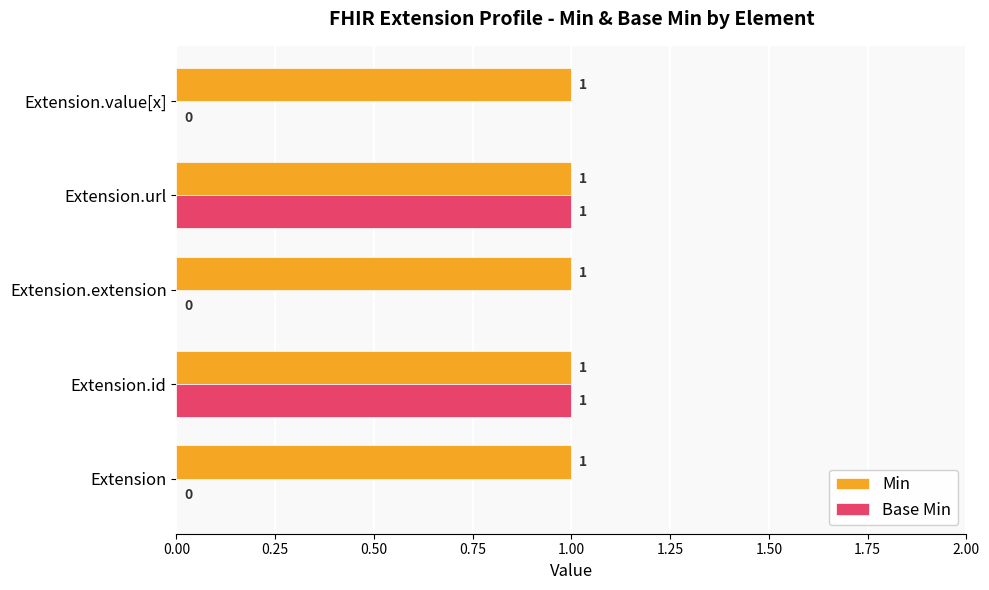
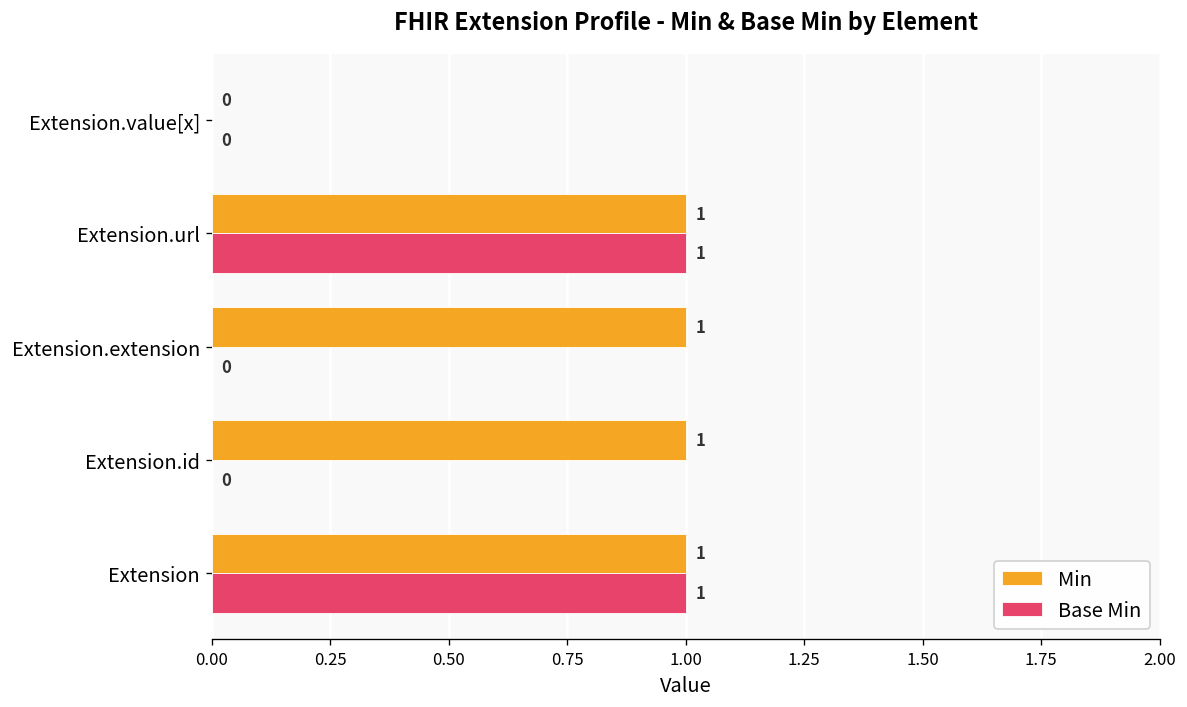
  {
    "Min": {
-     "Extension.value[x]": 1,
+     "Extension.value[x]": 0,
      "Extension.url": 1,
      "Extension.extension": 1,
      "Extension.id": 1,
      "Extension": 1
    },
    "Base Min": {
      "Extension.value[x]": 0,
      "Extension.url": 1,
      "Extension.extension": 0,
-     "Extension.id": 1,
-     "Extension": 0
+     "Extension.id": 0,
+     "Extension": 1
    }
  }
